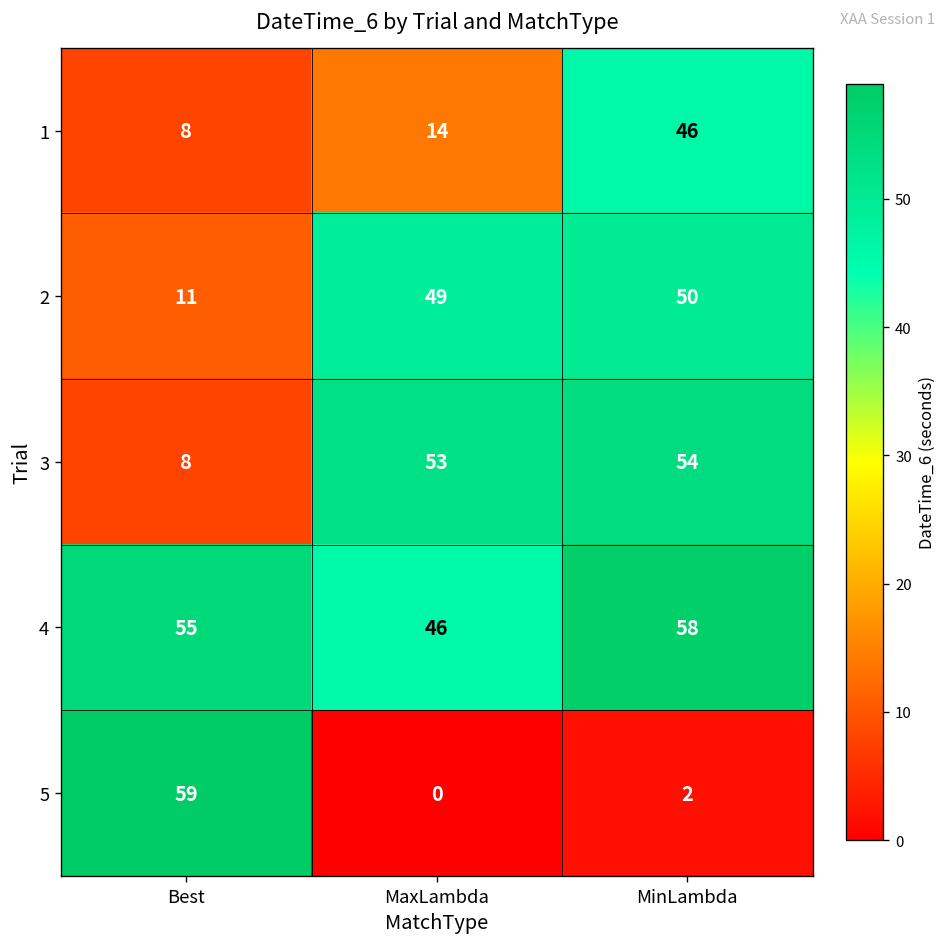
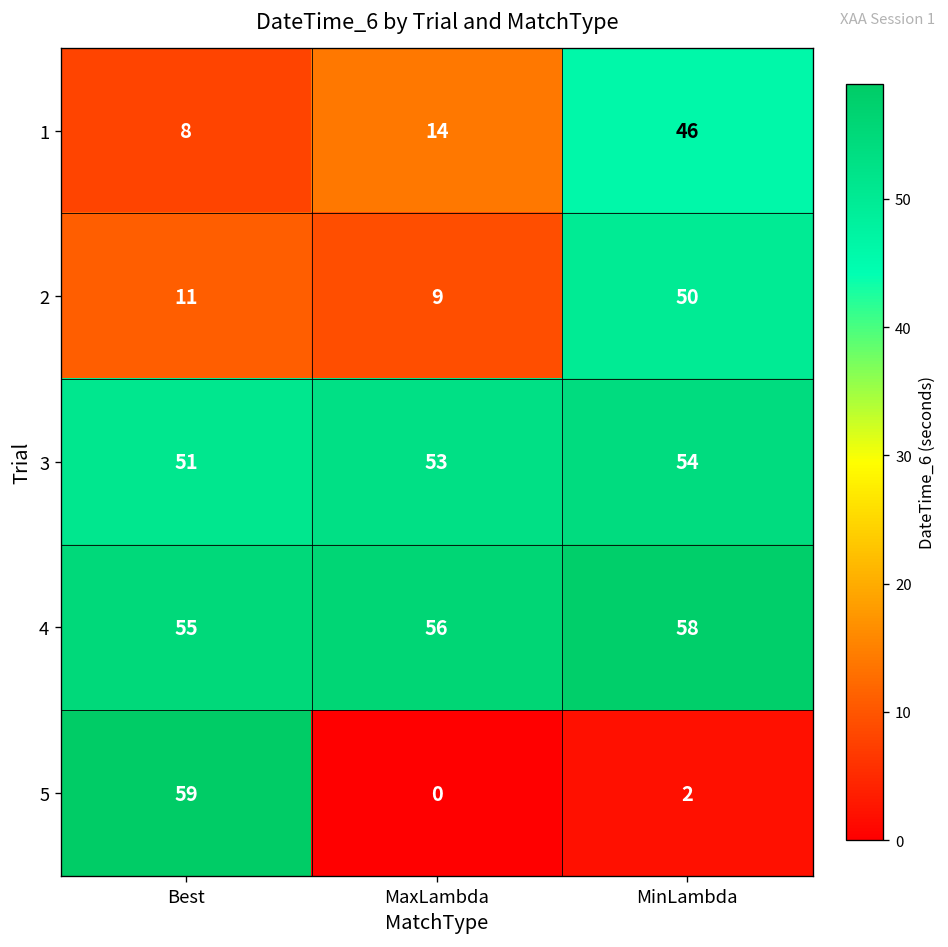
  {
    "1": {
      "Best": 8,
      "MaxLambda": 14,
      "MinLambda": 46
    },
    "2": {
      "Best": 11,
-     "MaxLambda": 49,
+     "MaxLambda": 9,
      "MinLambda": 50
    },
    "3": {
-     "Best": 8,
+     "Best": 51,
      "MaxLambda": 53,
      "MinLambda": 54
    },
    "4": {
      "Best": 55,
-     "MaxLambda": 46,
+     "MaxLambda": 56,
      "MinLambda": 58
    },
    "5": {
      "Best": 59,
      "MaxLambda": 0,
      "MinLambda": 2
    }
  }
